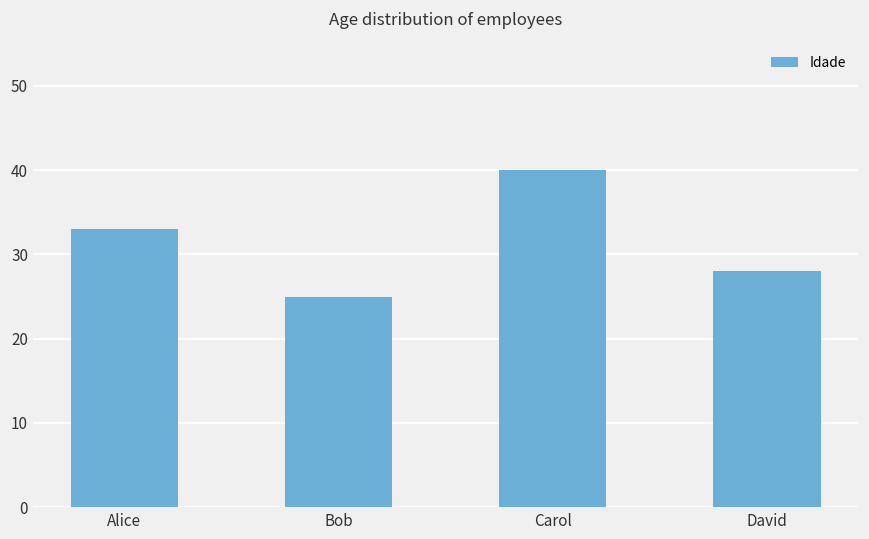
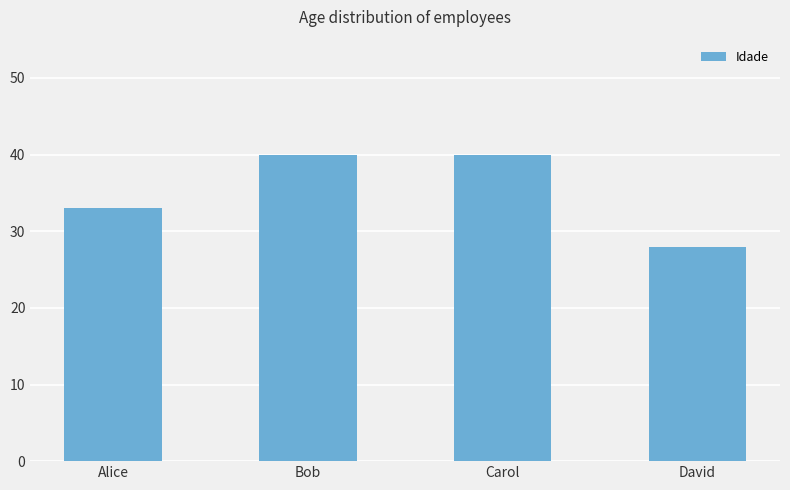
  {
    "Alice": 33,
-   "Bob": 25,
+   "Bob": 40,
    "Carol": 40,
    "David": 28
  }
